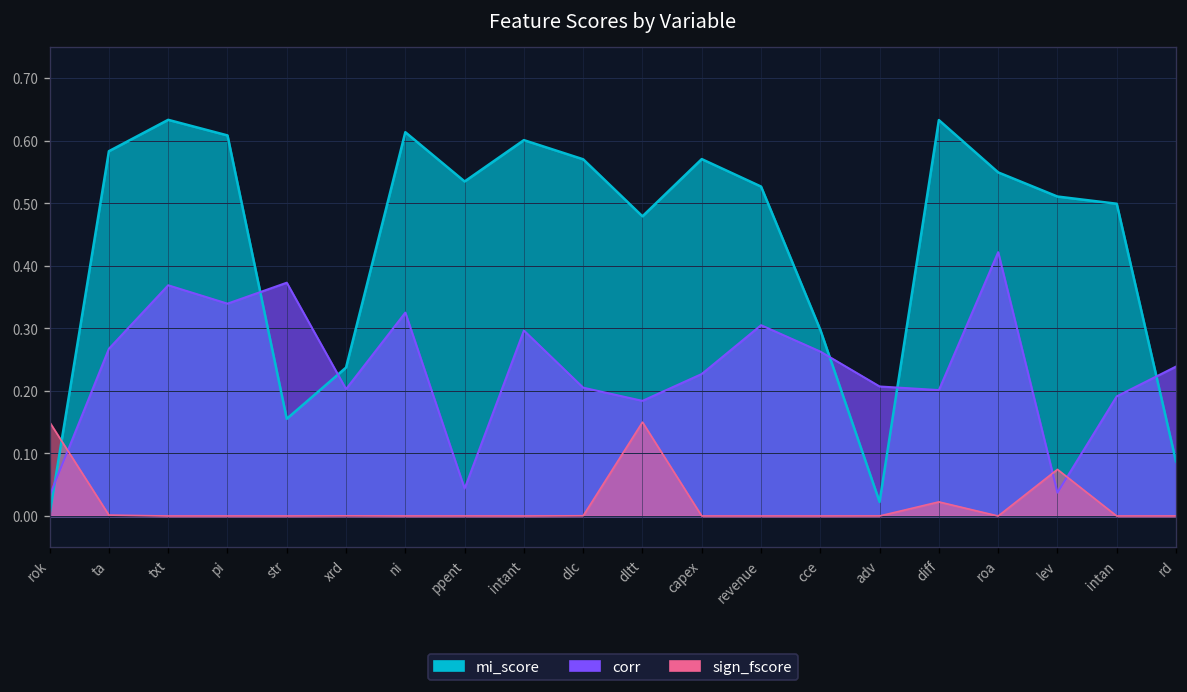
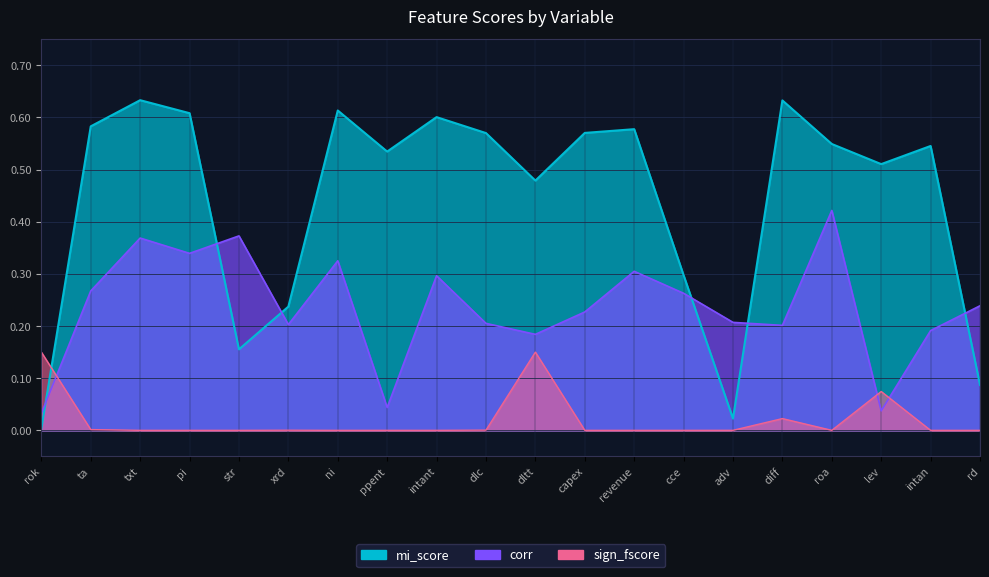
  {
    "mi_score": {
      "rok": 0.00,
      "ta": 0.58,
      "txt": 0.63,
      "pi": 0.61,
      "str": 0.16,
      "xrd": 0.24,
      "ni": 0.61,
      "ppent": 0.53,
      "intant": 0.60,
      "dlc": 0.57,
      "dltt": 0.48,
      "capex": 0.57,
-     "revenue": 0.53,
+     "revenue": 0.58,
      "cce": 0.30,
      "adv": 0.02,
      "diff": 0.63,
      "roa": 0.55,
      "lev": 0.51,
-     "intan": 0.50,
+     "intan": 0.55,
      "rd": 0.09
    },
    "corr": {
      "rok": 0.03,
      "ta": 0.27,
      "txt": 0.37,
      "pi": 0.34,
      "str": 0.37,
      "xrd": 0.20,
      "ni": 0.33,
      "ppent": 0.04,
      "intant": 0.30,
      "dlc": 0.21,
      "dltt": 0.18,
      "capex": 0.23,
      "revenue": 0.30,
      "cce": 0.26,
      "adv": 0.21,
      "diff": 0.20,
      "roa": 0.42,
      "lev": 0.04,
      "intan": 0.19,
      "rd": 0.24
    },
    "sign_fscore": {
      "rok": 0.15,
      "ta": 0.00,
      "txt": 0.00,
      "pi": 0.00,
      "str": 0.00,
      "xrd": 0.00,
      "ni": 0.00,
      "ppent": 0.00,
      "intant": 0.00,
      "dlc": 0.00,
      "dltt": 0.15,
      "capex": 0.00,
      "revenue": 0.00,
      "cce": 0.00,
      "adv": 0.00,
      "diff": 0.02,
      "roa": 0.00,
      "lev": 0.07,
      "intan": 0.00,
      "rd": 0.00
    }
  }
